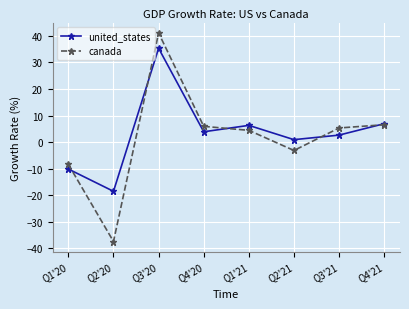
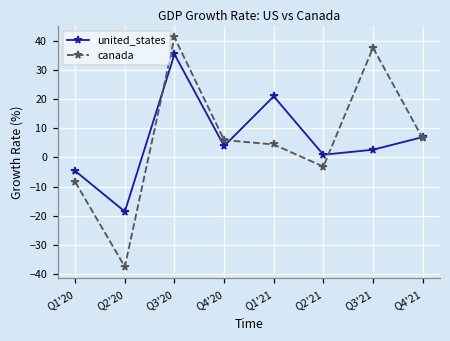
  {
    "united_states": {
-     "Q1'20": -10,
+     "Q1'20": -5,
      "Q2'20": -18,
      "Q3'20": 35,
      "Q4'20": 4,
-     "Q1'21": 6,
+     "Q1'21": 21,
      "Q2'21": 1,
      "Q3'21": 3
    },
    "canada": {
      "Q1'20": -8,
      "Q2'20": -37,
      "Q3'20": 41,
      "Q4'20": 6,
      "Q1'21": 4,
      "Q2'21": -3,
-     "Q3'21": 5
+     "Q3'21": 38
    }
  }
